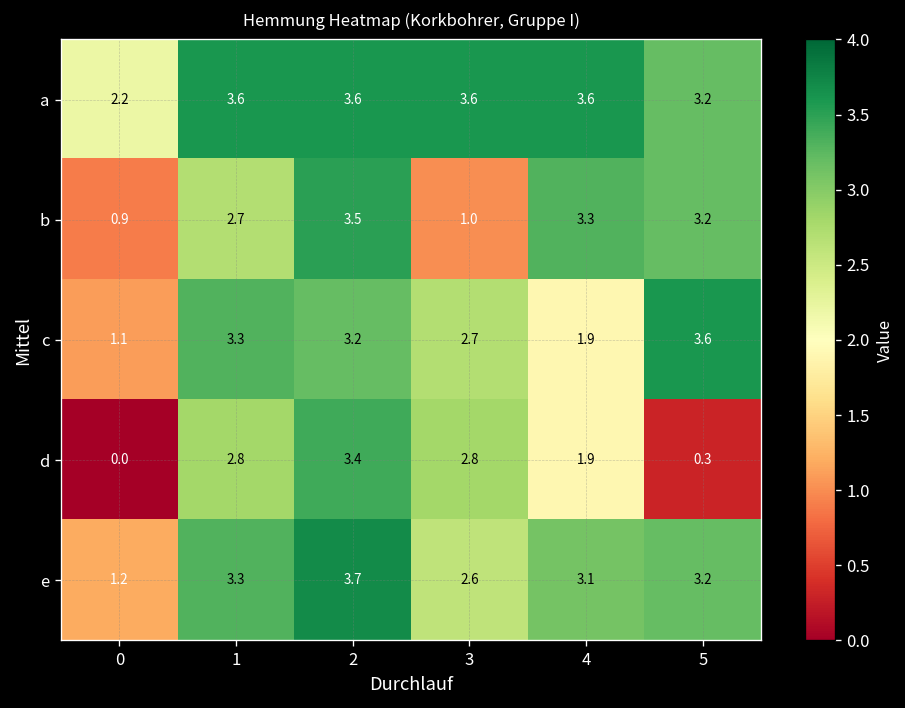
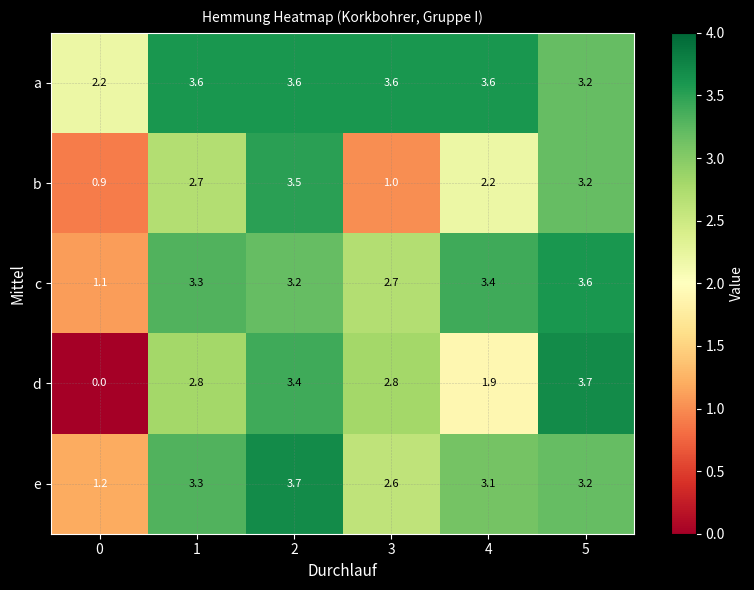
  {
    "a": {
      "0": 2.2,
      "1": 3.6,
      "2": 3.6,
      "3": 3.6,
      "4": 3.6,
      "5": 3.2
    },
    "b": {
      "0": 0.9,
      "1": 2.7,
      "2": 3.5,
      "3": 1.0,
-     "4": 3.3,
+     "4": 2.2,
      "5": 3.2
    },
    "c": {
      "0": 1.1,
      "1": 3.3,
      "2": 3.2,
      "3": 2.7,
-     "4": 1.9,
+     "4": 3.4,
      "5": 3.6
    },
    "d": {
      "0": 0.0,
      "1": 2.8,
      "2": 3.4,
      "3": 2.8,
      "4": 1.9,
-     "5": 0.3
+     "5": 3.7
    },
    "e": {
      "0": 1.2,
      "1": 3.3,
      "2": 3.7,
      "3": 2.6,
      "4": 3.1,
      "5": 3.2
    }
  }
